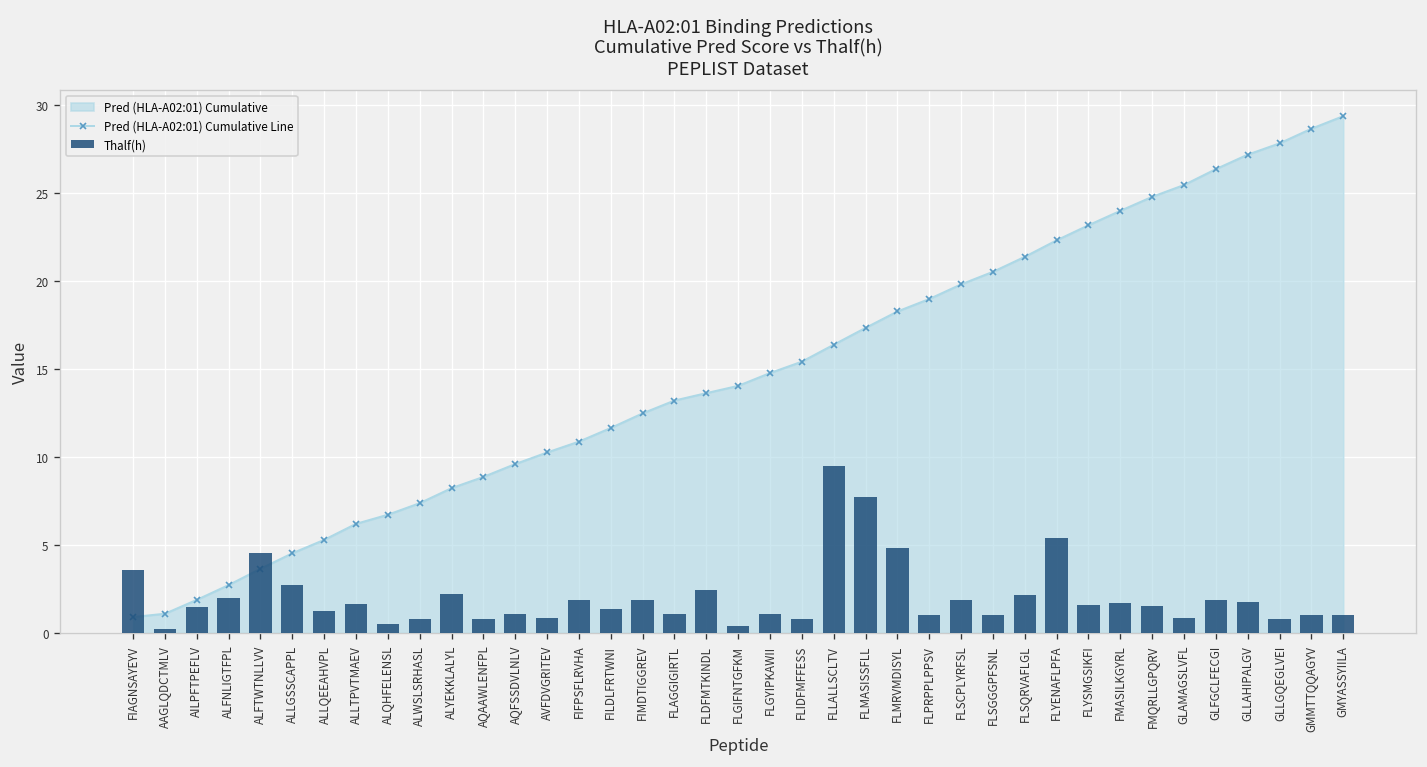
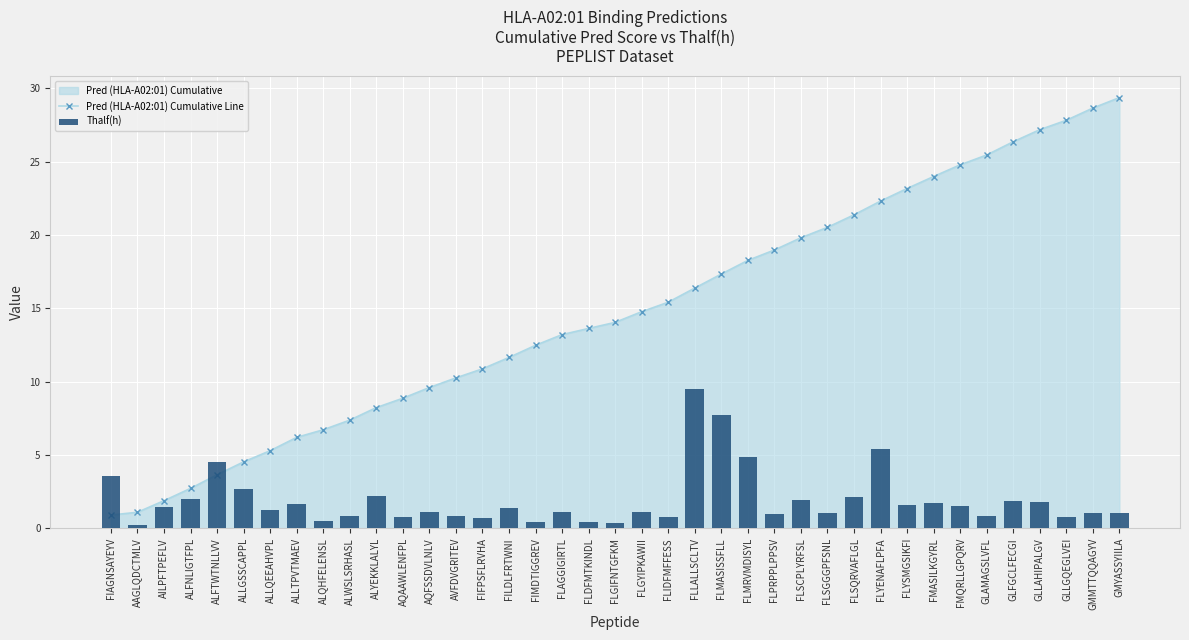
  {
    "Pred (HLA-A02:01) Cumulative": {
      "FIAGNSAYEYV": 0.9,
      "AAGLQDCTMLV": 1.1,
      "AILPFTPEFLV": 1.9,
      "ALFNLIGTFPL": 2.7,
      "ALFTWTNLLVV": 3.7,
      "ALLGSSCAPPL": 4.5,
      "ALLQEEAHVPL": 5.3,
      "ALLTPVTMAEV": 6.2,
      "ALQHFELENSL": 6.7,
      "ALWSLSRHASL": 7.4,
      "ALYEKKLALYL": 8.2,
      "AQAAWLENFPL": 8.9,
      "AQFSSDVLNLV": 9.6,
      "AVFDVGRITEV": 10.3,
      "FIFPSFLRVHA": 10.9,
      "FILDLFRTWNI": 11.6,
      "FIMDTIGGREV": 12.5,
      "FLAGGIGIRTL": 13.2,
      "FLDFMTKINDL": 13.6,
      "FLGIFNTGFKM": 14.0,
      "FLGYIPKAWII": 14.8,
      "FLIDFMFFESS": 15.4,
      "FLLALLSCLTV": 16.4,
      "FLMASISSFLL": 17.3,
      "FLMRVMDISYL": 18.3,
      "FLPRPPLPPSV": 19.0,
      "FLSCPLYRFSL": 19.8,
      "FLSGGGPFSNL": 20.5,
      "FLSQRVAFLGL": 21.4,
      "FLYENAFLPFA": 22.3,
      "FLYSMGSIKFI": 23.2,
      "FMASILKGYRL": 24.0,
      "FMQRLLGPQRV": 24.8,
      "GLAMAGSLVFL": 25.5,
      "GLFGCLFECGI": 26.4,
      "GLLAHIPALGV": 27.2,
      "GLLGQEGLVEI": 27.8,
      "GMMTTQQAGYV": 28.7,
      "GMYASSYIILA": 29.4
    },
    "Thalf(h)": {
      "FIAGNSAYEYV": 3.6,
      "AAGLQDCTMLV": 0.2,
      "AILPFTPEFLV": 1.5,
      "ALFNLIGTFPL": 2.0,
      "ALFTWTNLLVV": 4.5,
      "ALLGSSCAPPL": 2.7,
      "ALLQEEAHVPL": 1.3,
      "ALLTPVTMAEV": 1.7,
      "ALQHFELENSL": 0.5,
      "ALWSLSRHASL": 0.8,
      "ALYEKKLALYL": 2.2,
      "AQAAWLENFPL": 0.8,
      "AQFSSDVLNLV": 1.1,
      "AVFDVGRITEV": 0.8,
-     "FIFPSFLRVHA": 1.9,
+     "FIFPSFLRVHA": 0.7,
      "FILDLFRTWNI": 1.4,
-     "FIMDTIGGREV": 1.9,
+     "FIMDTIGGREV": 0.4,
      "FLAGGIGIRTL": 1.1,
-     "FLDFMTKINDL": 2.4,
+     "FLDFMTKINDL": 0.4,
      "FLGIFNTGFKM": 0.4,
      "FLGYIPKAWII": 1.1,
      "FLIDFMFFESS": 0.8,
      "FLLALLSCLTV": 9.5,
      "FLMASISSFLL": 7.7,
      "FLMRVMDISYL": 4.8,
      "FLPRPPLPPSV": 1.0,
      "FLSCPLYRFSL": 1.9,
      "FLSGGGPFSNL": 1.0,
      "FLSQRVAFLGL": 2.2,
      "FLYENAFLPFA": 5.4,
      "FLYSMGSIKFI": 1.6,
      "FMASILKGYRL": 1.7,
      "FMQRLLGPQRV": 1.5,
      "GLAMAGSLVFL": 0.9,
      "GLFGCLFECGI": 1.8,
      "GLLAHIPALGV": 1.8,
      "GLLGQEGLVEI": 0.8,
      "GMMTTQQAGYV": 1.0,
      "GMYASSYIILA": 1.0
    }
  }
